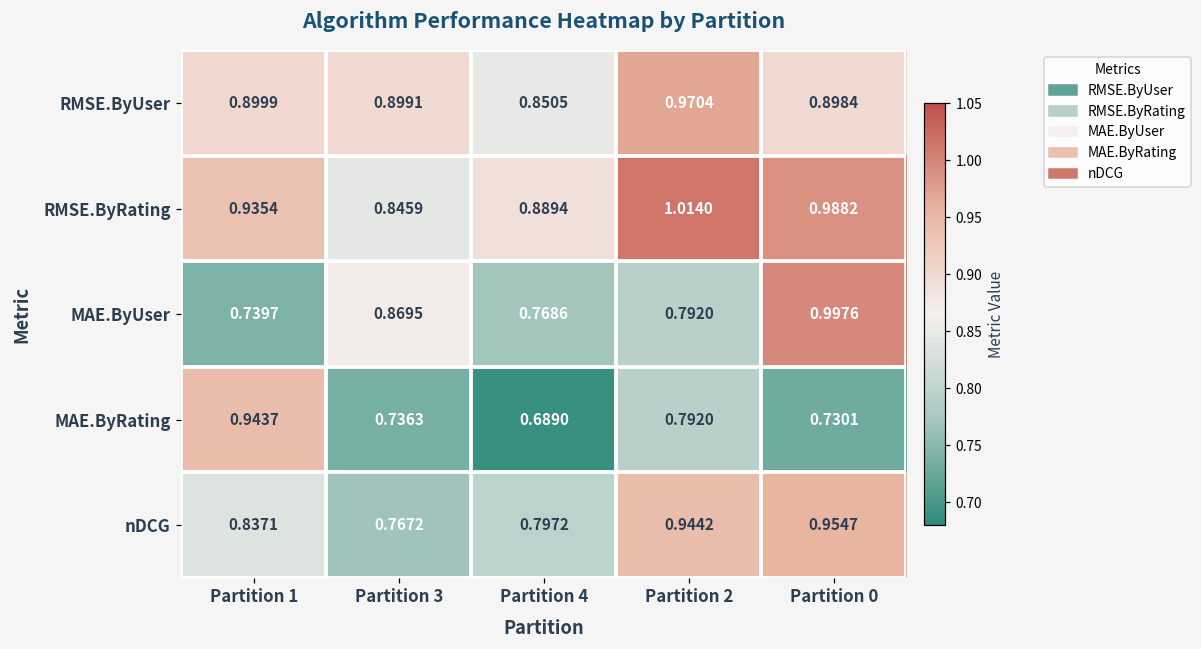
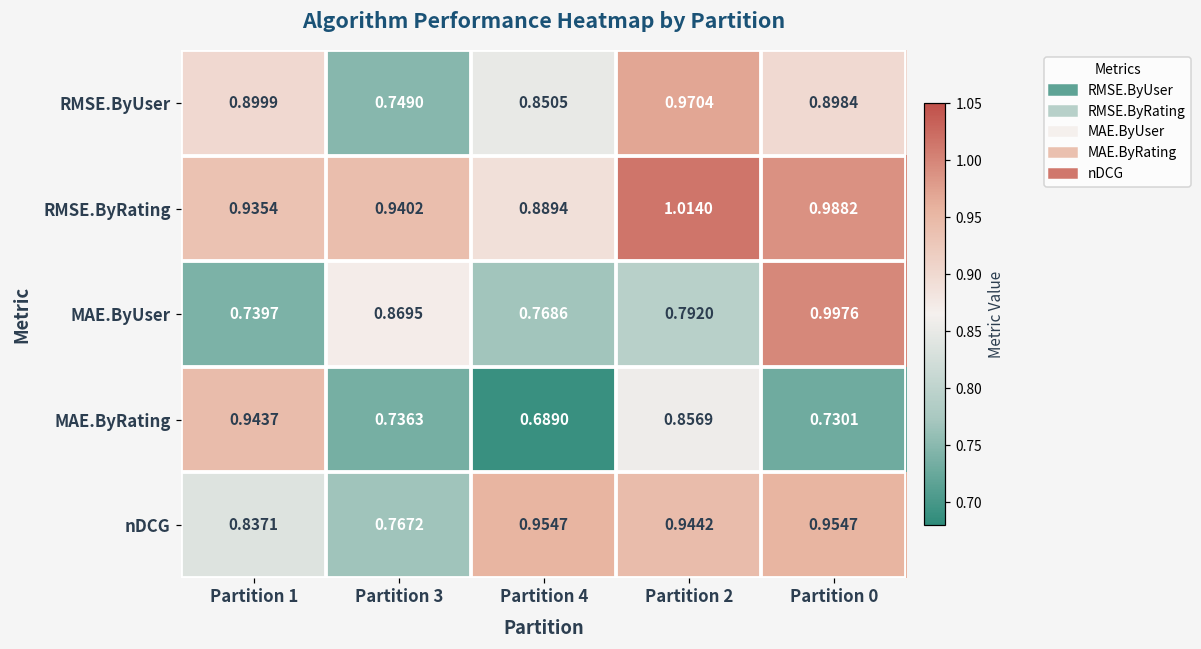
  {
    "RMSE.ByUser": {
      "Partition 1": 0.8999,
-     "Partition 3": 0.8991,
+     "Partition 3": 0.7490,
      "Partition 4": 0.8505,
      "Partition 2": 0.9704,
      "Partition 0": 0.8984
    },
    "RMSE.ByRating": {
      "Partition 1": 0.9354,
-     "Partition 3": 0.8459,
+     "Partition 3": 0.9402,
      "Partition 4": 0.8894,
      "Partition 2": 1.0140,
      "Partition 0": 0.9882
    },
    "MAE.ByUser": {
      "Partition 1": 0.7397,
      "Partition 3": 0.8695,
      "Partition 4": 0.7686,
      "Partition 2": 0.7920,
      "Partition 0": 0.9976
    },
    "MAE.ByRating": {
      "Partition 1": 0.9437,
      "Partition 3": 0.7363,
      "Partition 4": 0.6890,
-     "Partition 2": 0.7920,
+     "Partition 2": 0.8569,
      "Partition 0": 0.7301
    },
    "nDCG": {
      "Partition 1": 0.8371,
      "Partition 3": 0.7672,
-     "Partition 4": 0.7972,
+     "Partition 4": 0.9547,
      "Partition 2": 0.9442,
      "Partition 0": 0.9547
    }
  }
